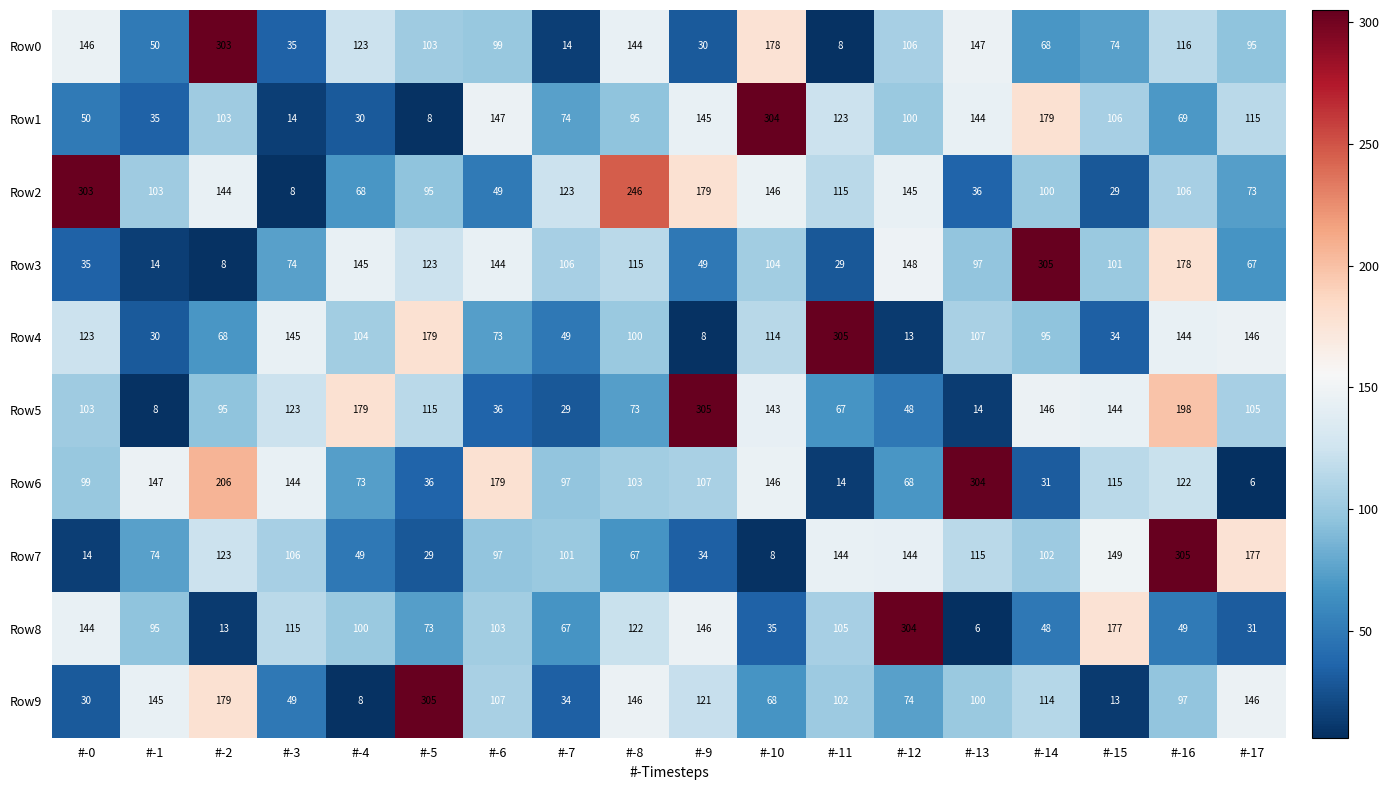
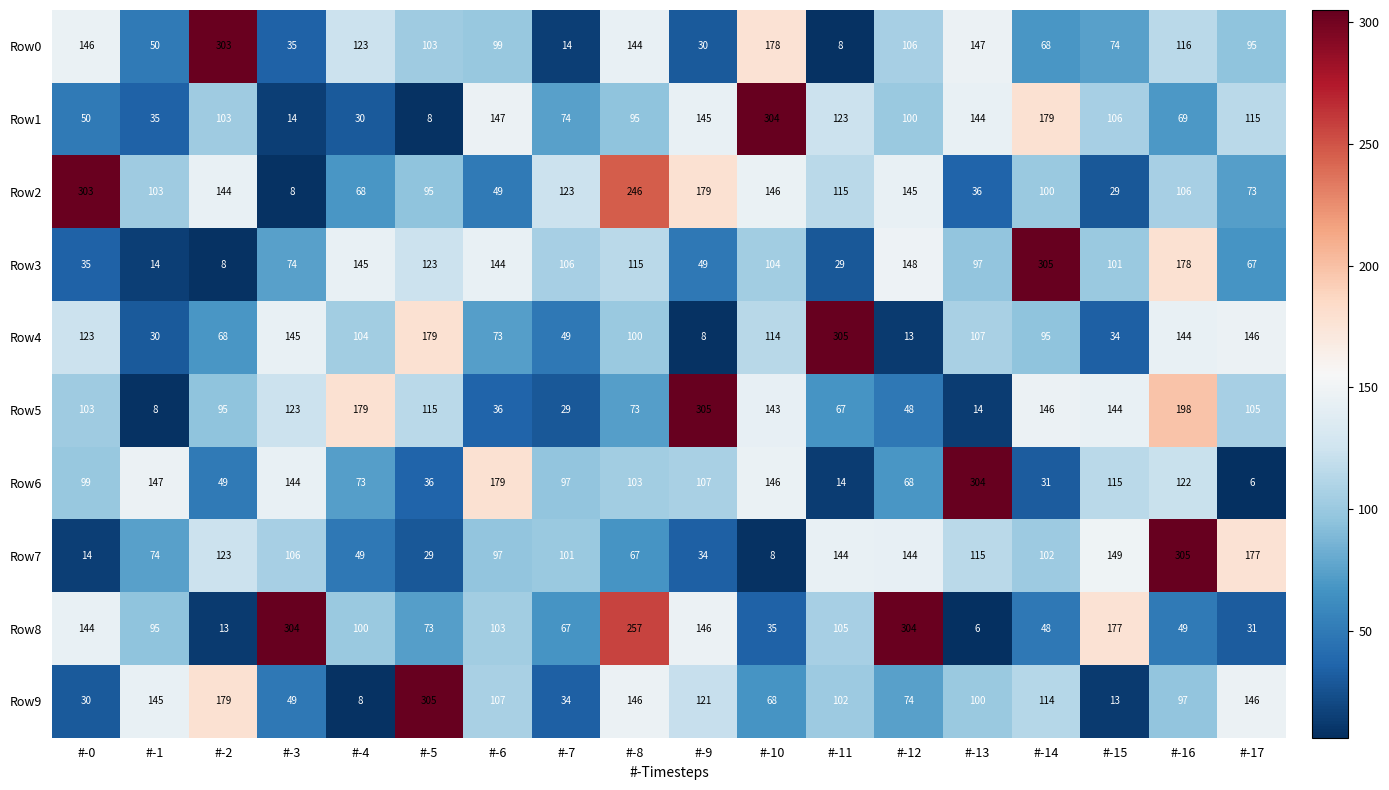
  {
    "Row0": {
      "#-0": 146,
      "#-1": 50,
      "#-2": 303,
      "#-3": 35,
      "#-4": 123,
      "#-5": 103,
      "#-6": 99,
      "#-7": 14,
      "#-8": 144,
      "#-9": 30,
      "#-10": 178,
      "#-11": 8,
      "#-12": 106,
      "#-13": 147,
      "#-14": 68,
      "#-15": 74,
      "#-16": 116,
      "#-17": 95
    },
    "Row1": {
      "#-0": 50,
      "#-1": 35,
      "#-2": 103,
      "#-3": 14,
      "#-4": 30,
      "#-5": 8,
      "#-6": 147,
      "#-7": 74,
      "#-8": 95,
      "#-9": 145,
      "#-10": 304,
      "#-11": 123,
      "#-12": 100,
      "#-13": 144,
      "#-14": 179,
      "#-15": 106,
      "#-16": 69,
      "#-17": 115
    },
    "Row2": {
      "#-0": 303,
      "#-1": 103,
      "#-2": 144,
      "#-3": 8,
      "#-4": 68,
      "#-5": 95,
      "#-6": 49,
      "#-7": 123,
      "#-8": 246,
      "#-9": 179,
      "#-10": 146,
      "#-11": 115,
      "#-12": 145,
      "#-13": 36,
      "#-14": 100,
      "#-15": 29,
      "#-16": 106,
      "#-17": 73
    },
    "Row3": {
      "#-0": 35,
      "#-1": 14,
      "#-2": 8,
      "#-3": 74,
      "#-4": 145,
      "#-5": 123,
      "#-6": 144,
      "#-7": 106,
      "#-8": 115,
      "#-9": 49,
      "#-10": 104,
      "#-11": 29,
      "#-12": 148,
      "#-13": 97,
      "#-14": 305,
      "#-15": 101,
      "#-16": 178,
      "#-17": 67
    },
    "Row4": {
      "#-0": 123,
      "#-1": 30,
      "#-2": 68,
      "#-3": 145,
      "#-4": 104,
      "#-5": 179,
      "#-6": 73,
      "#-7": 49,
      "#-8": 100,
      "#-9": 8,
      "#-10": 114,
      "#-11": 305,
      "#-12": 13,
      "#-13": 107,
      "#-14": 95,
      "#-15": 34,
      "#-16": 144,
      "#-17": 146
    },
    "Row5": {
      "#-0": 103,
      "#-1": 8,
      "#-2": 95,
      "#-3": 123,
      "#-4": 179,
      "#-5": 115,
      "#-6": 36,
      "#-7": 29,
      "#-8": 73,
      "#-9": 305,
      "#-10": 143,
      "#-11": 67,
      "#-12": 48,
      "#-13": 14,
      "#-14": 146,
      "#-15": 144,
      "#-16": 198,
      "#-17": 105
    },
    "Row6": {
      "#-0": 99,
      "#-1": 147,
-     "#-2": 206,
+     "#-2": 49,
      "#-3": 144,
      "#-4": 73,
      "#-5": 36,
      "#-6": 179,
      "#-7": 97,
      "#-8": 103,
      "#-9": 107,
      "#-10": 146,
      "#-11": 14,
      "#-12": 68,
      "#-13": 304,
      "#-14": 31,
      "#-15": 115,
      "#-16": 122,
      "#-17": 6
    },
    "Row7": {
      "#-0": 14,
      "#-1": 74,
      "#-2": 123,
      "#-3": 106,
      "#-4": 49,
      "#-5": 29,
      "#-6": 97,
      "#-7": 101,
      "#-8": 67,
      "#-9": 34,
      "#-10": 8,
      "#-11": 144,
      "#-12": 144,
      "#-13": 115,
      "#-14": 102,
      "#-15": 149,
      "#-16": 305,
      "#-17": 177
    },
    "Row8": {
      "#-0": 144,
      "#-1": 95,
      "#-2": 13,
-     "#-3": 115,
+     "#-3": 304,
      "#-4": 100,
      "#-5": 73,
      "#-6": 103,
      "#-7": 67,
-     "#-8": 122,
+     "#-8": 257,
      "#-9": 146,
      "#-10": 35,
      "#-11": 105,
      "#-12": 304,
      "#-13": 6,
      "#-14": 48,
      "#-15": 177,
      "#-16": 49,
      "#-17": 31
    },
    "Row9": {
      "#-0": 30,
      "#-1": 145,
      "#-2": 179,
      "#-3": 49,
      "#-4": 8,
      "#-5": 305,
      "#-6": 107,
      "#-7": 34,
      "#-8": 146,
      "#-9": 121,
      "#-10": 68,
      "#-11": 102,
      "#-12": 74,
      "#-13": 100,
      "#-14": 114,
      "#-15": 13,
      "#-16": 97,
      "#-17": 146
    }
  }
